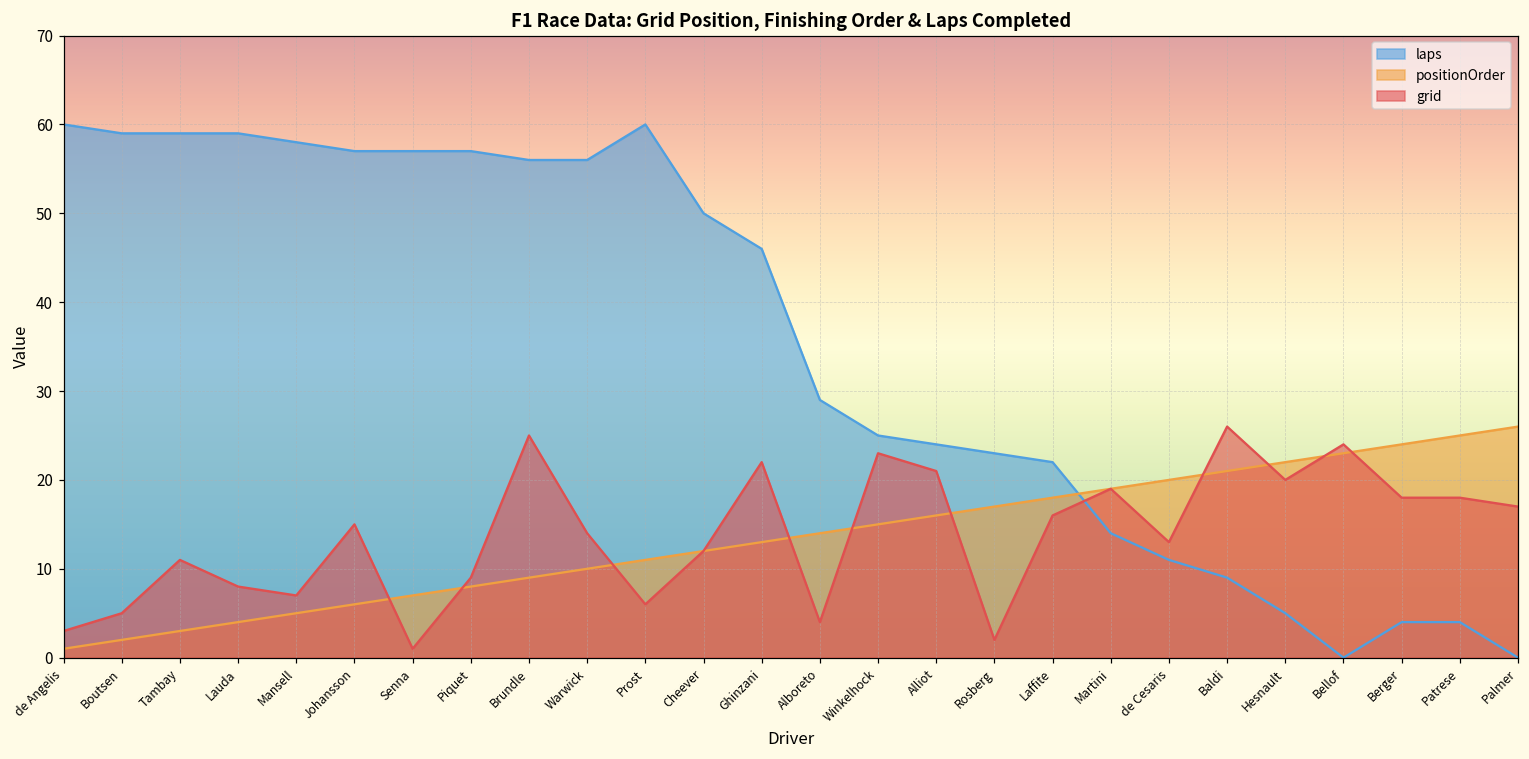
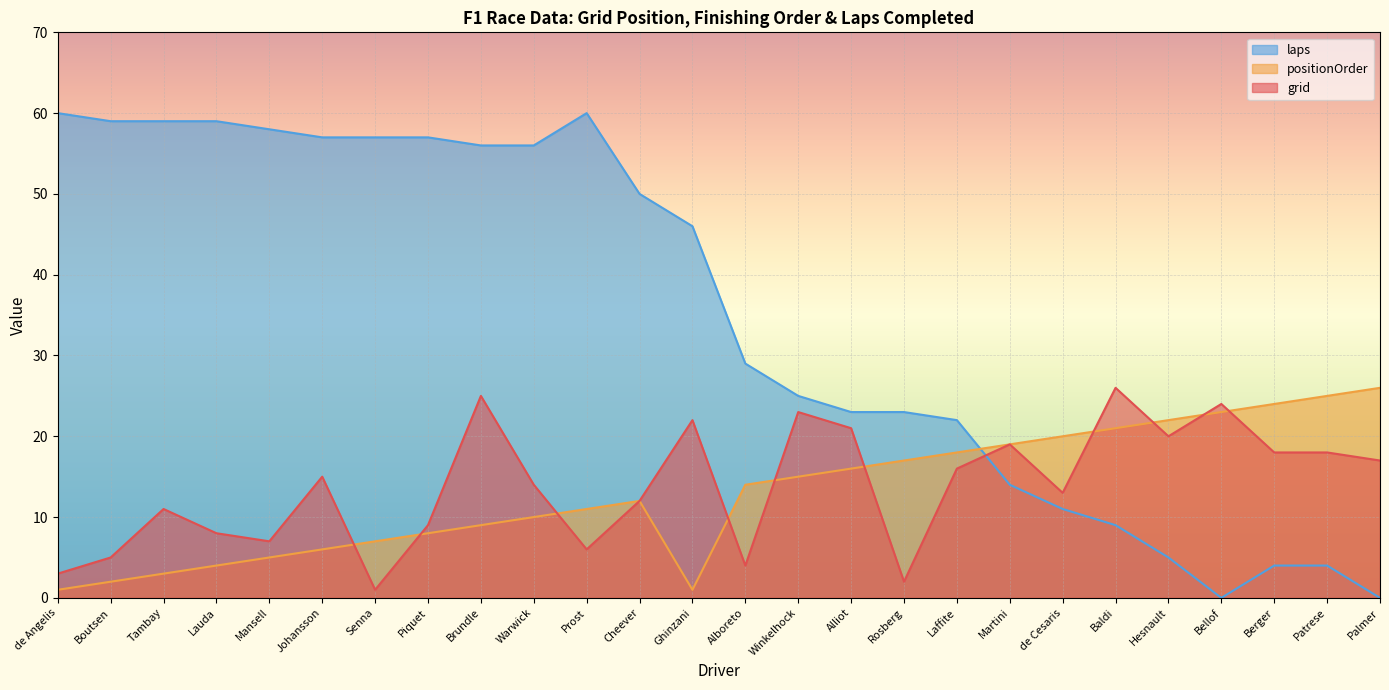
  {
    "laps": {
      "de Angelis": 60,
      "Boutsen": 59,
      "Tambay": 59,
      "Lauda": 59,
      "Mansell": 58,
      "Johansson": 57,
      "Senna": 57,
      "Piquet": 57,
      "Brundle": 56,
      "Warwick": 56,
      "Prost": 60,
      "Cheever": 50,
      "Ghinzani": 46,
      "Alboreto": 29,
      "Winkelhock": 25,
-     "Alliot": 24,
+     "Alliot": 23,
      "Rosberg": 23,
      "Laffite": 22,
      "Martini": 14,
      "de Cesaris": 11,
      "Baldi": 9,
      "Hesnault": 5,
      "Bellof": 0,
      "Berger": 4,
      "Patrese": 4,
      "Palmer": 0
    },
    "positionOrder": {
      "de Angelis": 1,
      "Boutsen": 2,
      "Tambay": 3,
      "Lauda": 4,
      "Mansell": 5,
      "Johansson": 6,
      "Senna": 7,
      "Piquet": 8,
      "Brundle": 9,
      "Warwick": 10,
      "Prost": 11,
-     "Ghinzani": 13,
+     "Ghinzani": 1,
      "Alboreto": 14,
      "Winkelhock": 15,
      "Alliot": 16,
      "Rosberg": 17,
      "Laffite": 18,
      "de Cesaris": 20,
      "Baldi": 21,
      "Hesnault": 22,
      "Bellof": 23,
      "Berger": 24,
      "Patrese": 25,
      "Palmer": 26
    },
    "grid": {
      "de Angelis": 3,
      "Boutsen": 5,
      "Tambay": 11,
      "Lauda": 8,
      "Mansell": 7,
      "Johansson": 15,
      "Senna": 1,
      "Piquet": 9,
      "Brundle": 25,
      "Warwick": 14,
      "Prost": 6,
      "Ghinzani": 22,
      "Alboreto": 4,
      "Winkelhock": 23,
      "Alliot": 21,
      "Rosberg": 2,
      "Laffite": 16,
      "de Cesaris": 13,
      "Baldi": 26,
      "Hesnault": 20,
      "Bellof": 24,
      "Berger": 18,
      "Patrese": 18,
      "Palmer": 17
    }
  }
